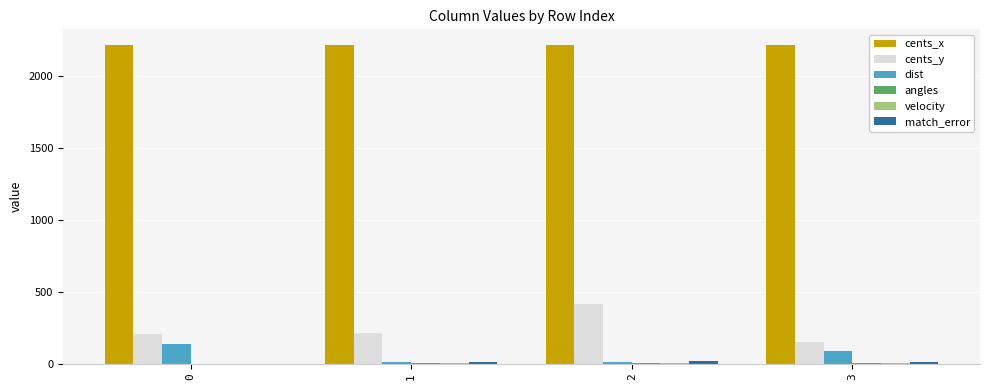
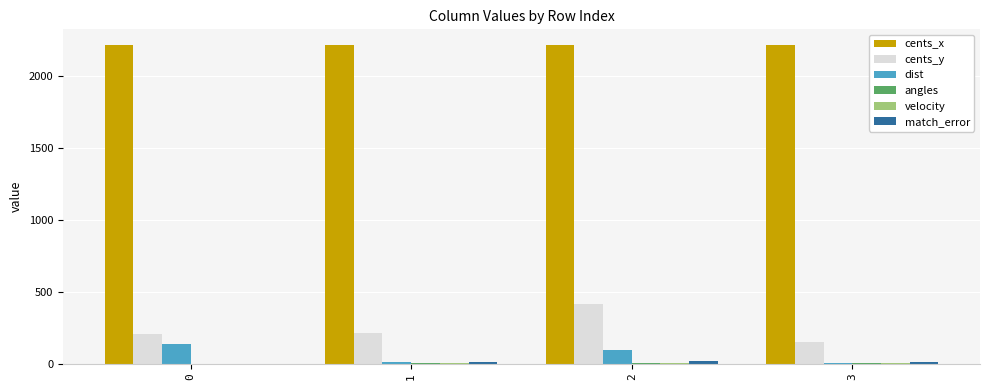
  {
    "cents_x": {
      "0": 2210,
      "1": 2210,
      "2": 2210,
      "3": 2210
    },
    "cents_y": {
      "0": 200,
      "1": 210,
      "2": 410,
      "3": 150
    },
    "dist": {
      "0": 140,
-     "2": 10,
-     "3": 80
+     "2": 90,
+     "3": 10
    },
    "angles": {
      "0": 0
    },
    "velocity": {
      "0": 0
    },
    "match_error": {
      "0": 0
    }
  }
